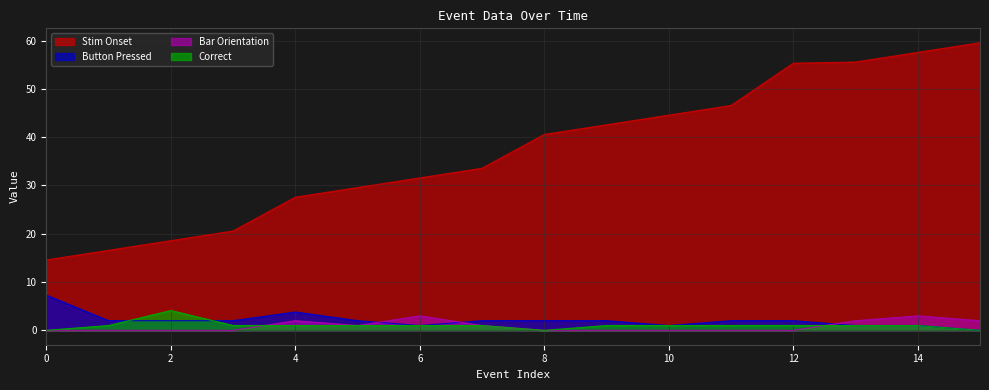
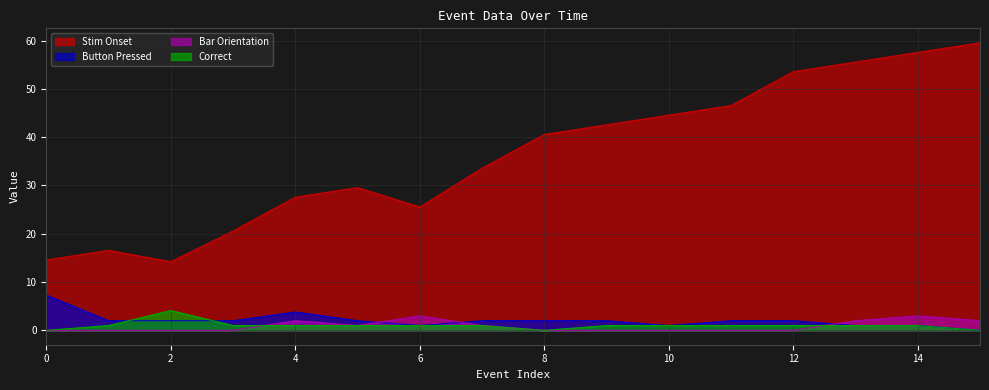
  {
    "Stim Onset": {
      "0": 15,
-     "2": 19,
+     "2": 14,
      "4": 28,
-     "6": 32,
+     "6": 26,
      "8": 41,
      "10": 45,
-     "12": 55,
+     "12": 54,
      "14": 58
    },
    "Button Pressed": {
      "0": 7,
      "2": 2,
      "4": 4,
      "8": 2,
      "12": 2
    },
    "Bar Orientation": {
      "2": 0,
      "4": 2,
      "6": 3,
      "10": 0,
      "12": 0,
      "14": 3
    },
    "Correct": {
      "2": 4,
      "4": 1,
      "12": 1
    }
  }
